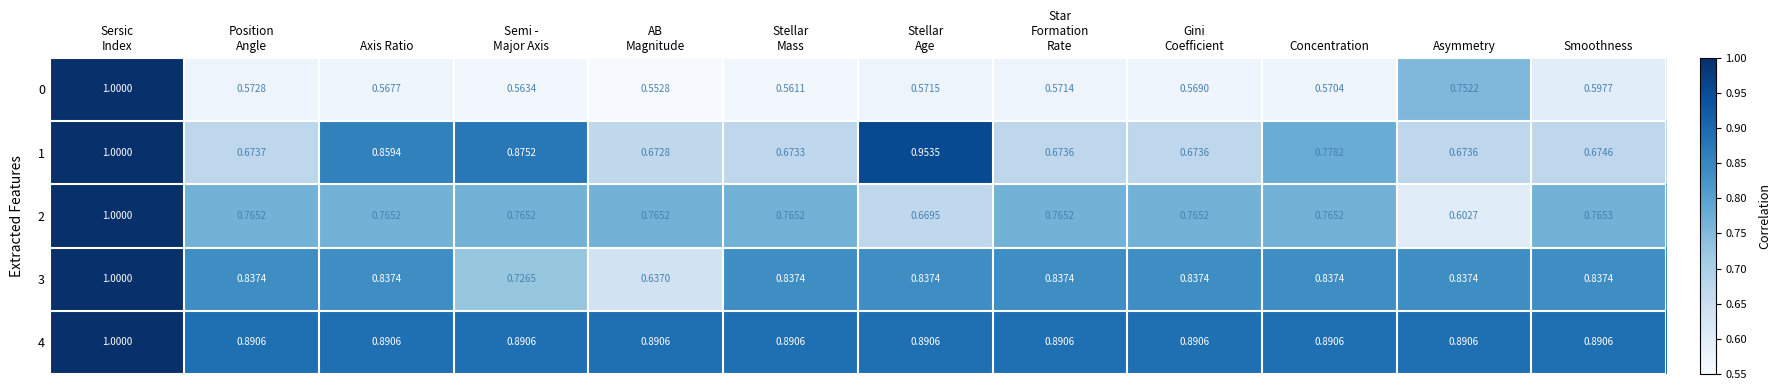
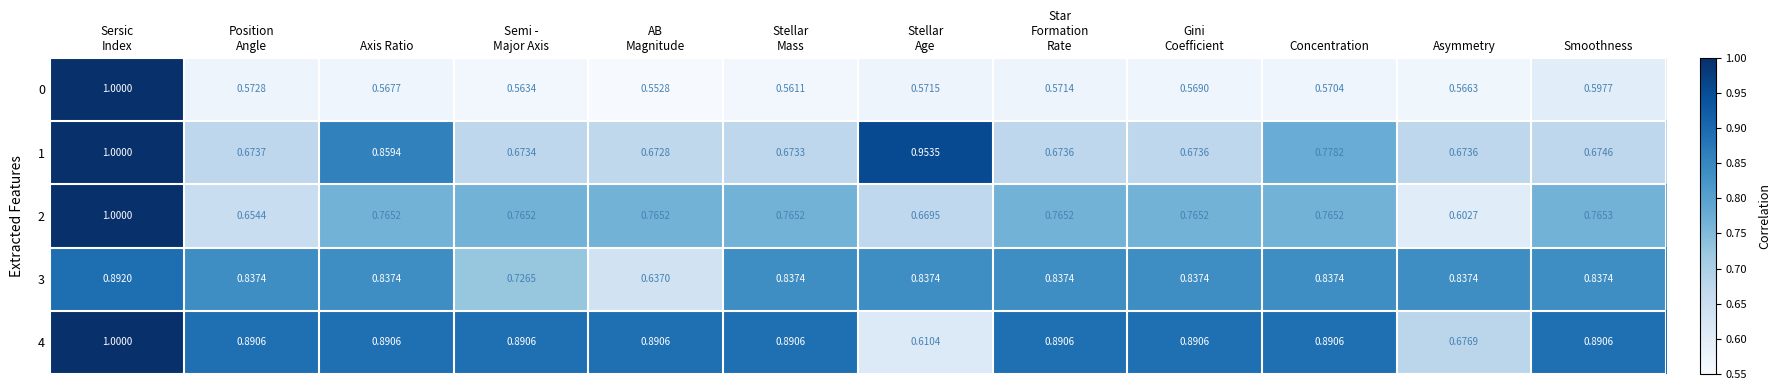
  {
    "0": {
      "Sersic Index": 1.0000,
      "Position Angle": 0.5728,
      "Axis Ratio": 0.5677,
      "Semi - Major Axis": 0.5634,
      "AB Magnitude": 0.5528,
      "Stellar Mass": 0.5611,
      "Stellar Age": 0.5715,
      "Star Formation Rate": 0.5714,
      "Gini Coefficient": 0.5690,
      "Concentration": 0.5704,
-     "Asymmetry": 0.7522,
+     "Asymmetry": 0.5663,
      "Smoothness": 0.5977
    },
    "1": {
      "Sersic Index": 1.0000,
      "Position Angle": 0.6737,
      "Axis Ratio": 0.8594,
-     "Semi - Major Axis": 0.8752,
+     "Semi - Major Axis": 0.6734,
      "AB Magnitude": 0.6728,
      "Stellar Mass": 0.6733,
      "Stellar Age": 0.9535,
      "Star Formation Rate": 0.6736,
      "Gini Coefficient": 0.6736,
      "Asymmetry": 0.6736,
      "Smoothness": 0.6746
    },
    "2": {
      "Sersic Index": 1.0000,
-     "Position Angle": 0.7652,
+     "Position Angle": 0.6544,
      "Axis Ratio": 0.7652,
      "Semi - Major Axis": 0.7652,
      "AB Magnitude": 0.7652,
      "Stellar Mass": 0.7652,
      "Stellar Age": 0.6695,
      "Star Formation Rate": 0.7652,
      "Gini Coefficient": 0.7652,
      "Concentration": 0.7652,
      "Asymmetry": 0.6027,
      "Smoothness": 0.7653
    },
    "3": {
-     "Sersic Index": 1.0000,
+     "Sersic Index": 0.8920,
      "Position Angle": 0.8374,
      "Axis Ratio": 0.8374,
      "Semi - Major Axis": 0.7265,
      "AB Magnitude": 0.6370,
      "Stellar Mass": 0.8374,
      "Stellar Age": 0.8374,
      "Star Formation Rate": 0.8374,
      "Gini Coefficient": 0.8374,
      "Concentration": 0.8374,
      "Asymmetry": 0.8374,
      "Smoothness": 0.8374
    },
    "4": {
      "Sersic Index": 1.0000,
      "Position Angle": 0.8906,
      "Axis Ratio": 0.8906,
      "Semi - Major Axis": 0.8906,
      "AB Magnitude": 0.8906,
      "Stellar Mass": 0.8906,
-     "Stellar Age": 0.8906,
+     "Stellar Age": 0.6104,
      "Star Formation Rate": 0.8906,
      "Gini Coefficient": 0.8906,
      "Concentration": 0.8906,
-     "Asymmetry": 0.8906,
+     "Asymmetry": 0.6769,
      "Smoothness": 0.8906
    }
  }
